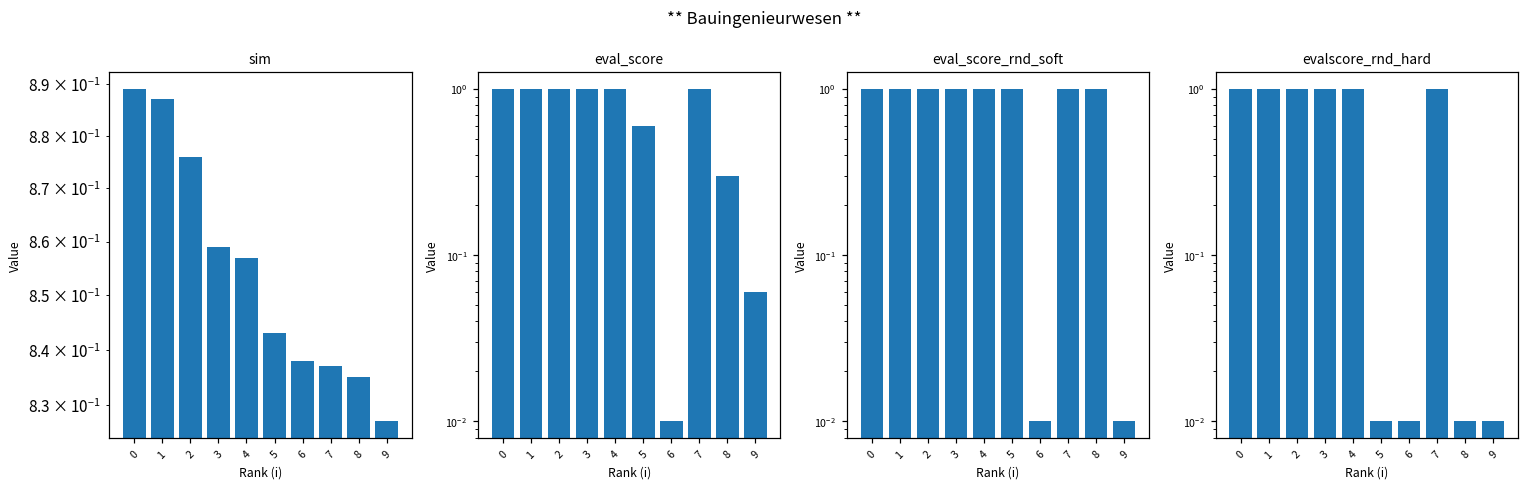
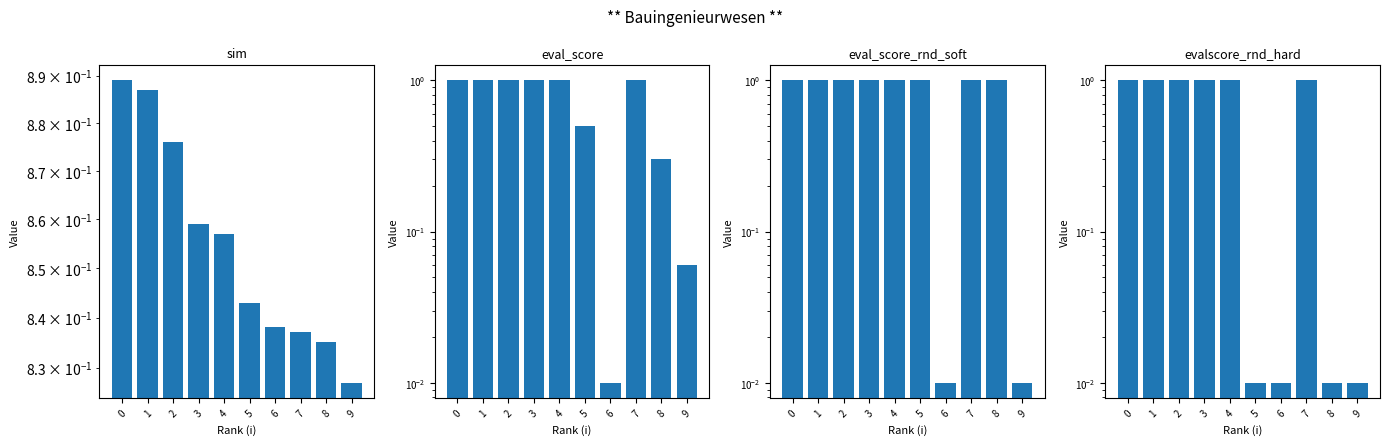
  {
    "eval_score": {
      "0": 1.0,
      "1": 1.0,
      "2": 1.0,
      "3": 1.0,
      "4": 1.0,
-     "5": 0.6,
+     "5": 0.5,
      "6": 0.010,
      "7": 1.0,
      "8": 0.3,
      "9": 0.060
    },
    "eval_score_rnd_soft": {
      "0": 1.0,
      "1": 1.0,
      "2": 1.0,
      "3": 1.0,
      "4": 1.0,
      "5": 1.0,
      "6": 0.010,
      "7": 1.0,
      "8": 1.0,
      "9": 0.010
    },
    "evalscore_rnd_hard": {
      "0": 1.0,
      "1": 1.0,
      "2": 1.0,
      "3": 1.0,
      "4": 1.0,
      "5": 0.010,
      "6": 0.010,
      "7": 1.0,
      "8": 0.010,
      "9": 0.010
    }
  }
